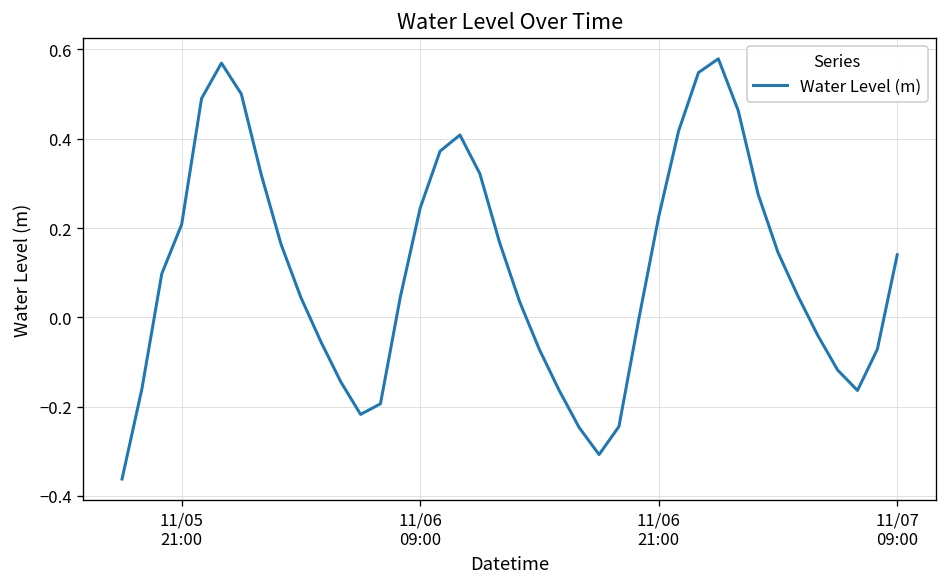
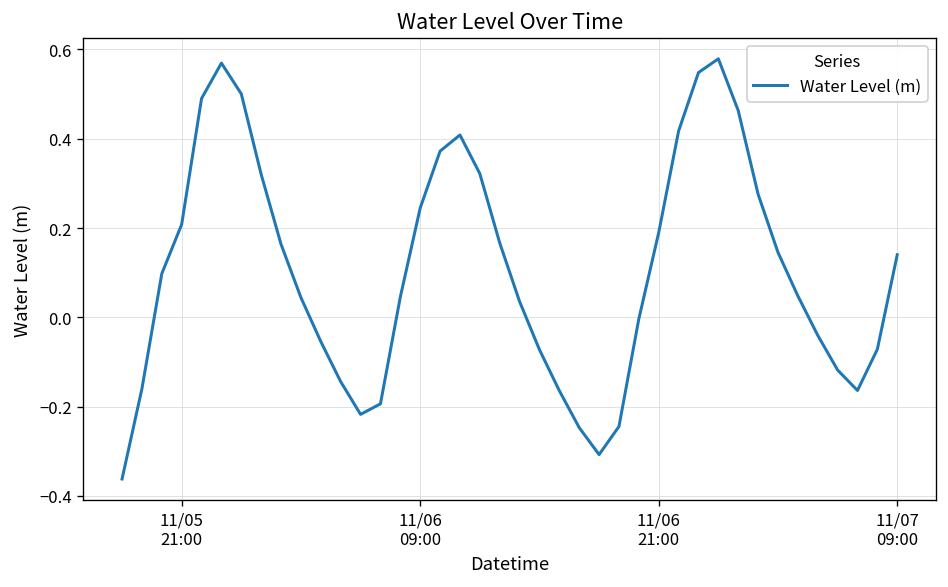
  {
    "11/05 21:00": 0.21,
    "11/06 09:00": 0.24,
-   "11/06 21:00": 0.23,
+   "11/06 21:00": 0.19,
    "11/07 09:00": 0.14
  }
